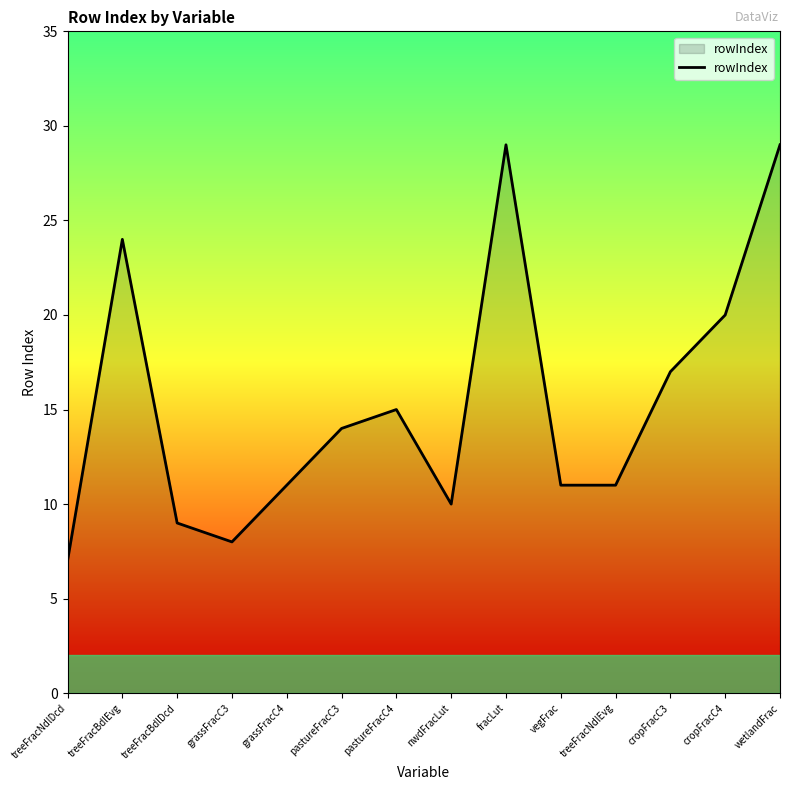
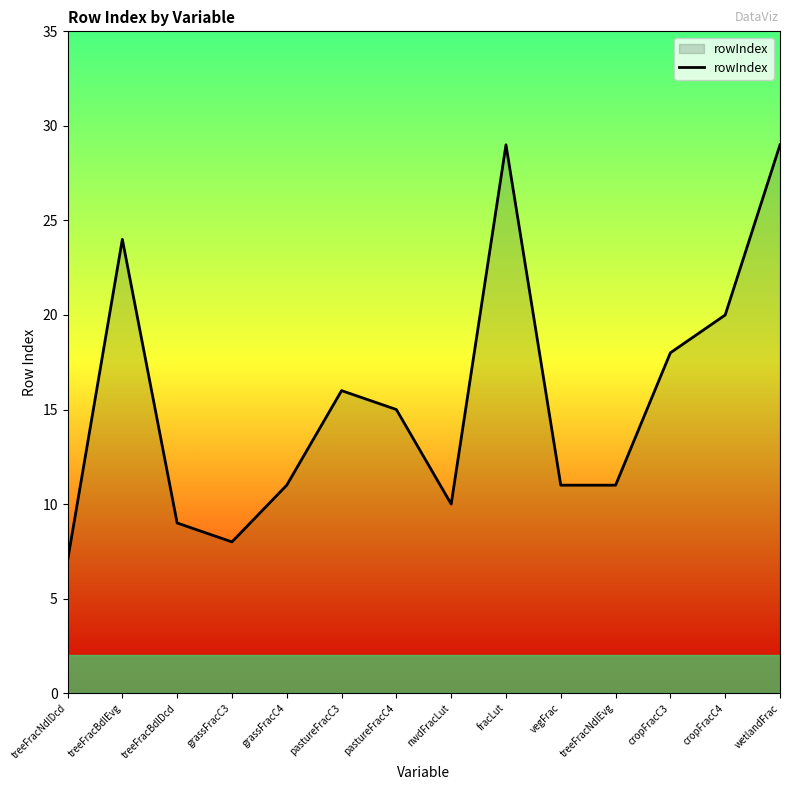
  {
    "treeFracNdlDcd": 7,
    "treeFracBdlEvg": 24,
    "treeFracBdlDcd": 9,
    "grassFracC3": 8,
    "grassFracC4": 11,
-   "pastureFracC3": 14,
+   "pastureFracC3": 16,
    "pastureFracC4": 15,
    "nwdFracLut": 10,
    "fracLut": 29,
    "vegFrac": 11,
    "treeFracNdlEvg": 11,
-   "cropFracC3": 17,
+   "cropFracC3": 18,
    "cropFracC4": 20,
    "wetlandFrac": 29
  }
